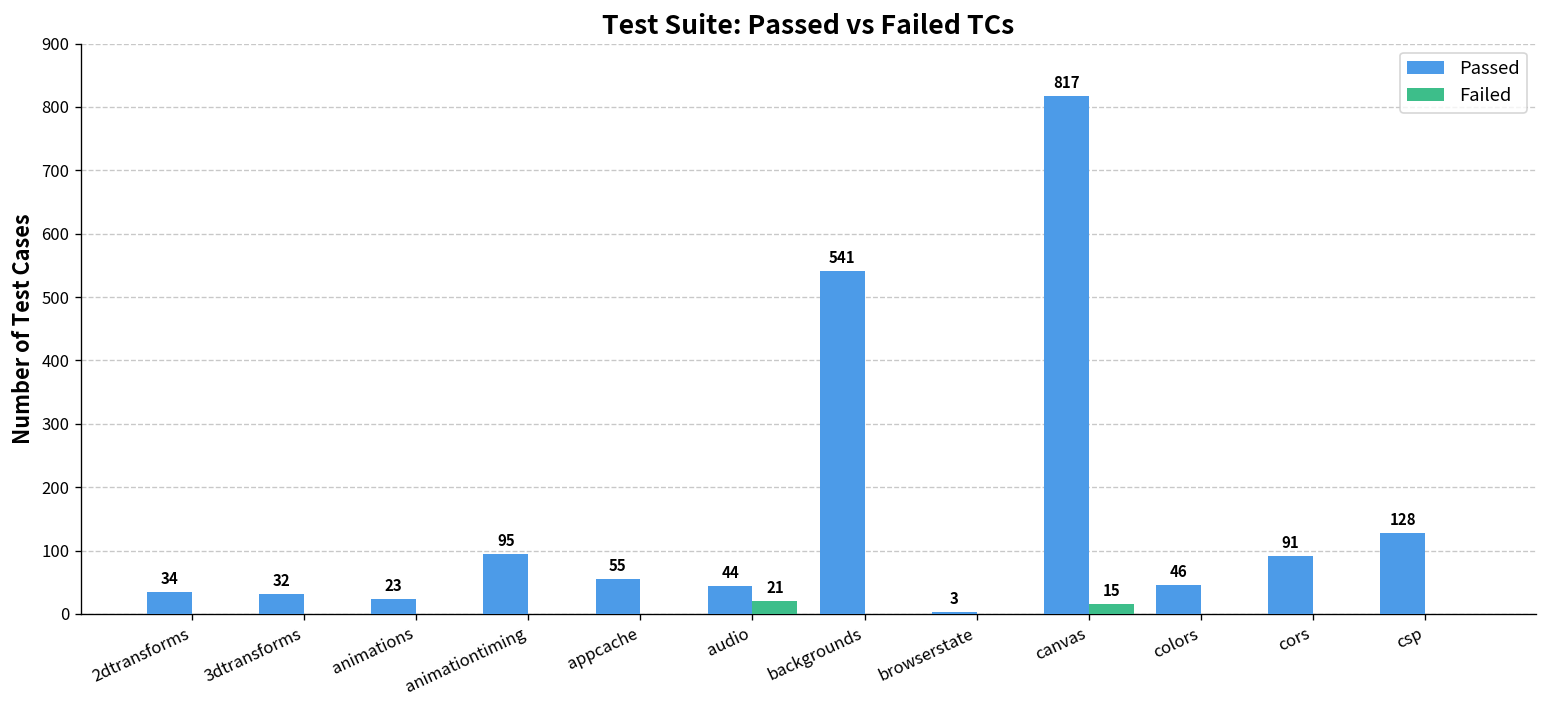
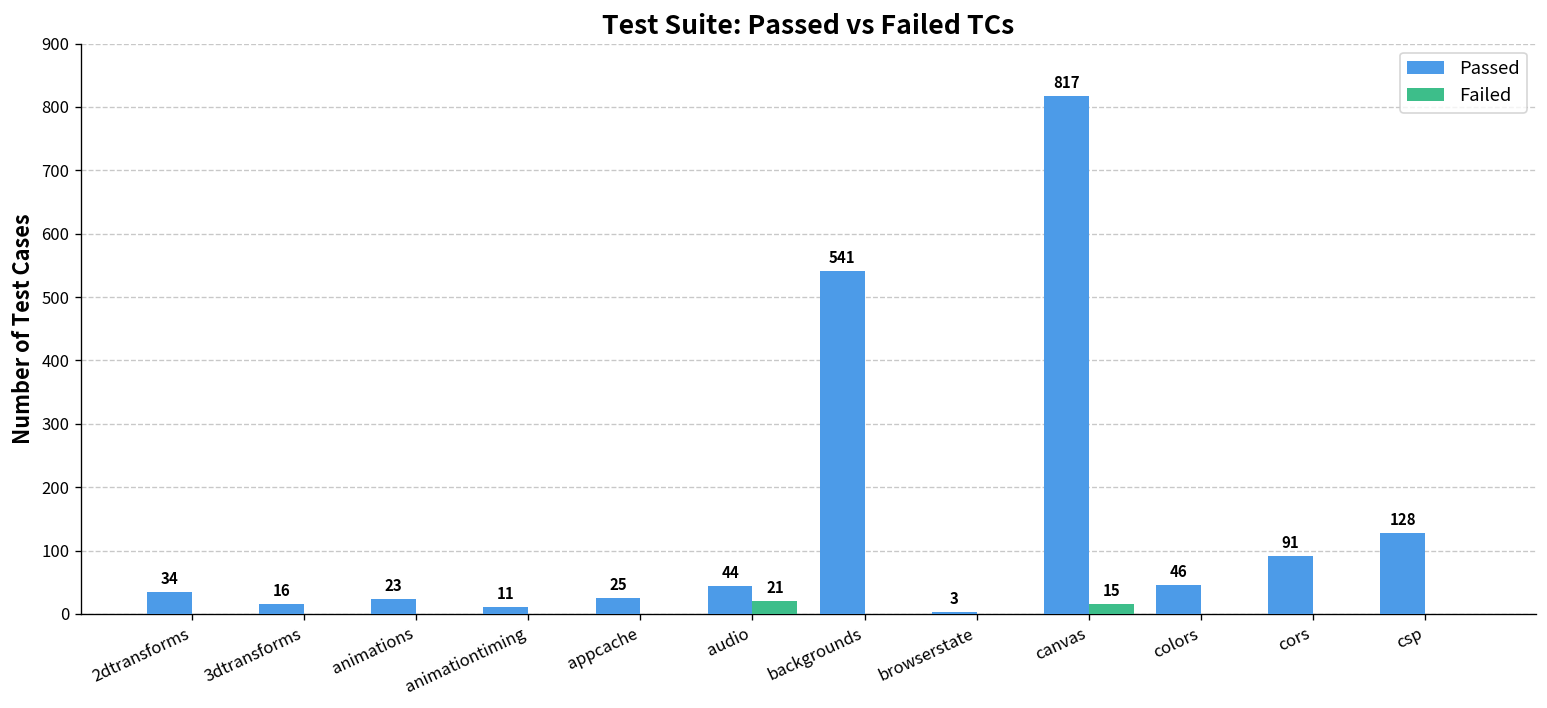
  {
    "Passed": {
      "2dtransforms": 34,
-     "3dtransforms": 32,
+     "3dtransforms": 16,
      "animations": 23,
-     "animationtiming": 95,
-     "appcache": 55,
+     "animationtiming": 11,
+     "appcache": 25,
      "audio": 44,
      "backgrounds": 541,
      "browserstate": 3,
      "canvas": 817,
      "colors": 46,
      "cors": 91,
      "csp": 128
    },
    "Failed": {
      "audio": 21,
      "canvas": 15
    }
  }
